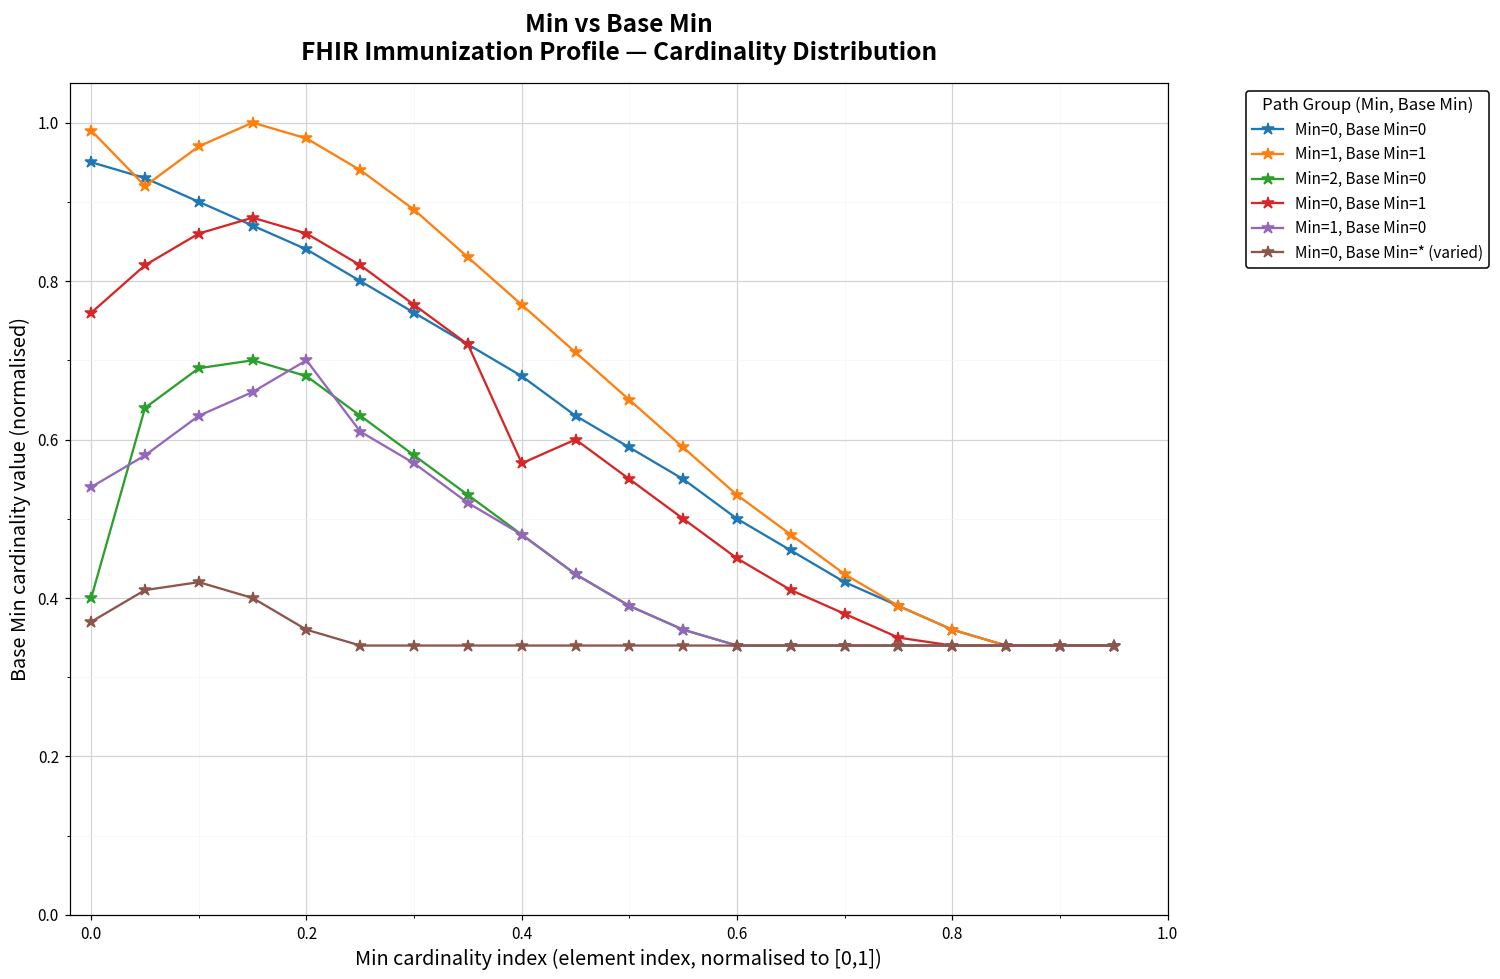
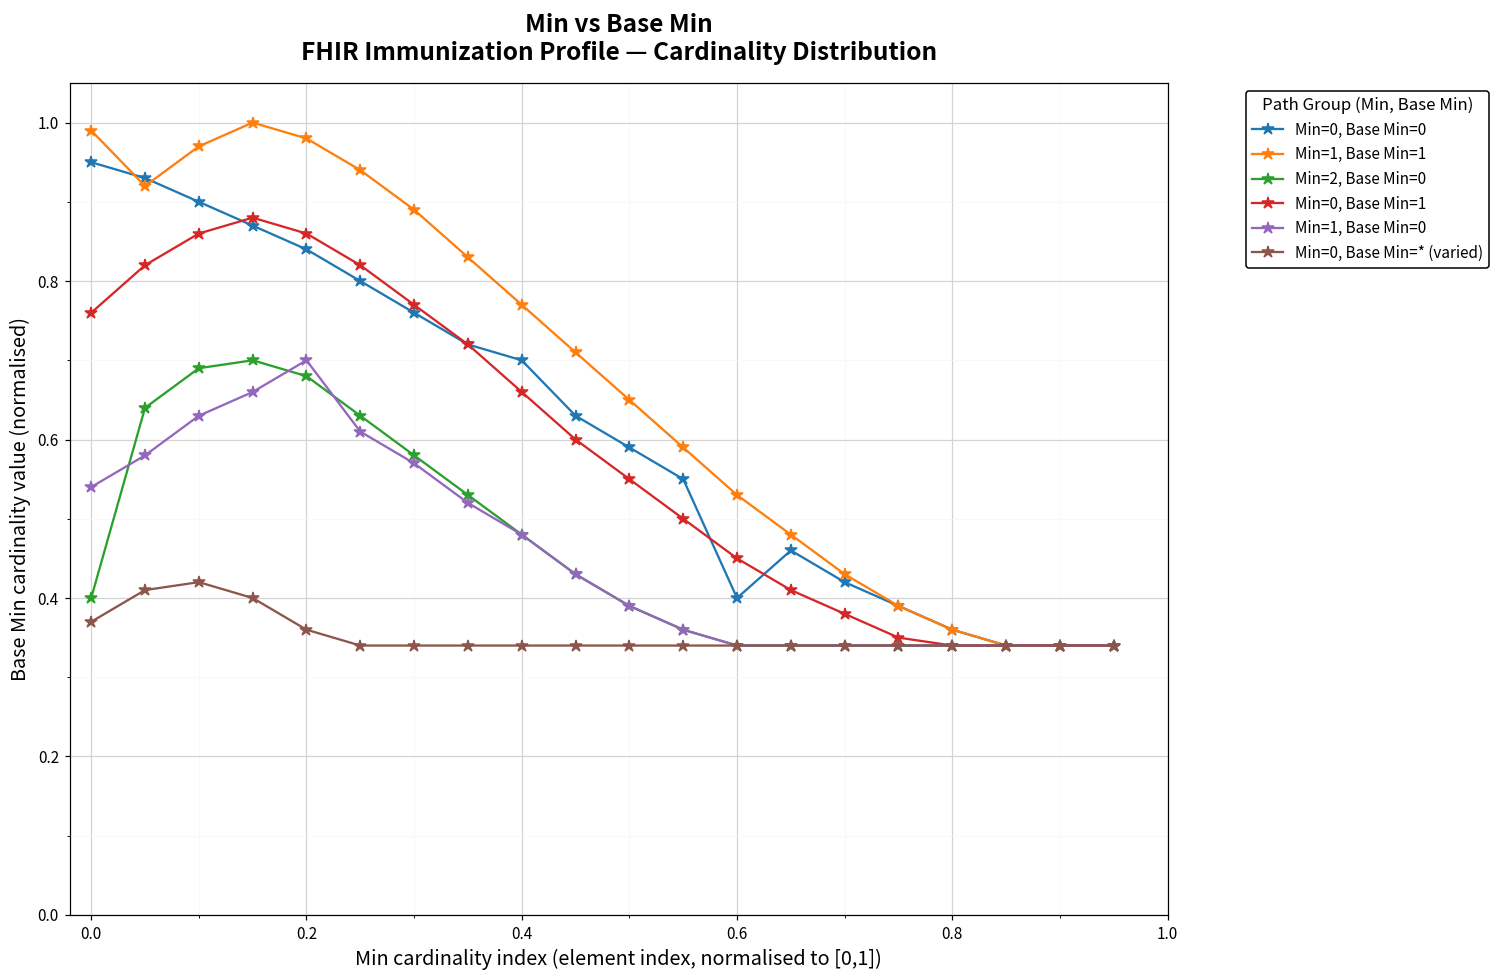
  {
    "Min=0, Base Min=0": {
      "0.0": 0.95,
      "0.2": 0.84,
-     "0.4": 0.68,
-     "0.6": 0.5
+     "0.4": 0.70,
+     "0.6": 0.4
    },
    "Min=1, Base Min=1": {
      "0.0": 0.99,
      "0.2": 0.98,
      "0.4": 0.77,
      "0.6": 0.53
    },
    "Min=2, Base Min=0": {
      "0.0": 0.40,
      "0.2": 0.68
    },
    "Min=0, Base Min=1": {
      "0.0": 0.76,
      "0.2": 0.86,
-     "0.4": 0.57,
+     "0.4": 0.66,
      "0.6": 0.45
    },
    "Min=1, Base Min=0": {
      "0.0": 0.54,
      "0.2": 0.70
    },
    "Min=0, Base Min=* (varied)": {
      "0.0": 0.37,
      "0.2": 0.36,
      "0.4": 0.34
    }
  }
